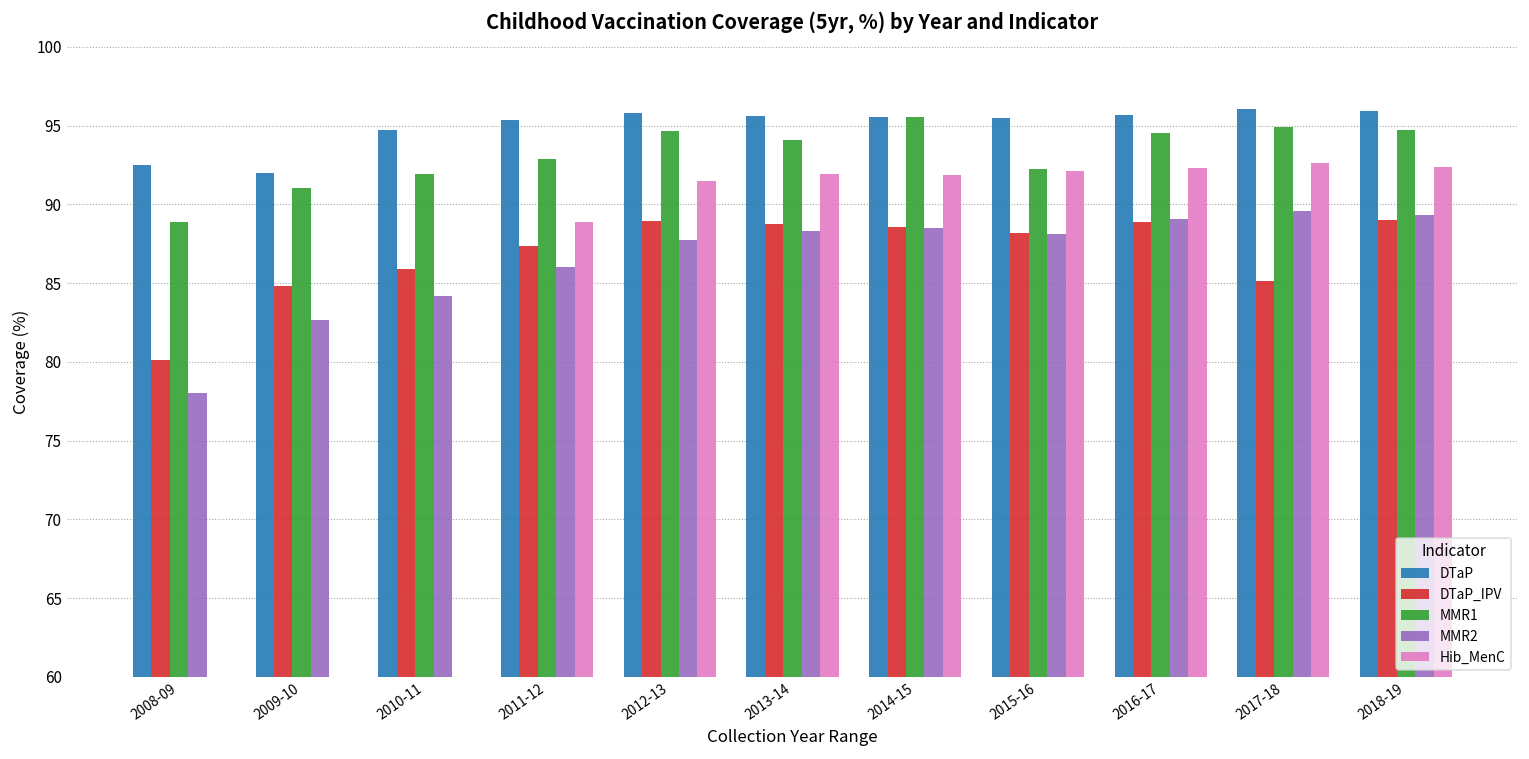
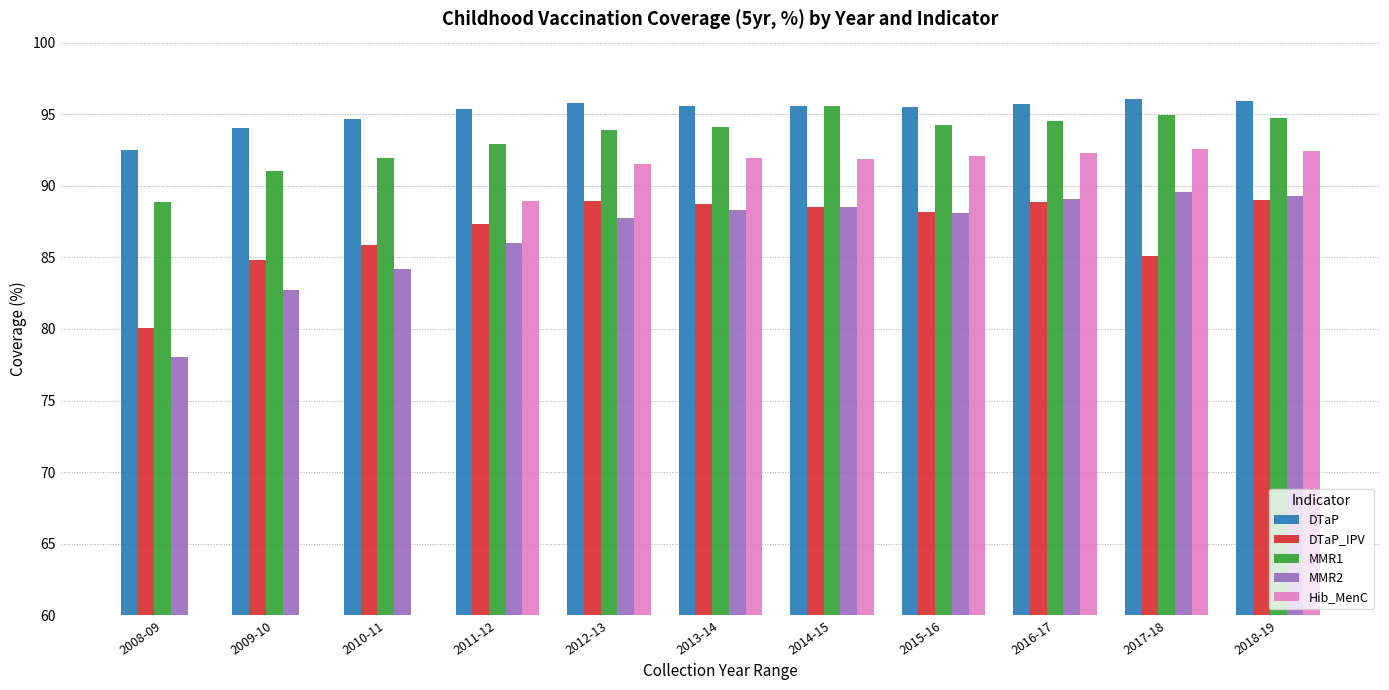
  {
    "DTaP": {
      "2008-09": 92.5,
-     "2009-10": 92.0,
+     "2009-10": 94.0,
      "2010-11": 94.7,
      "2011-12": 95.4,
      "2012-13": 95.8,
      "2013-14": 95.6,
      "2014-15": 95.6,
      "2015-16": 95.5,
      "2016-17": 95.7,
      "2017-18": 96.1,
      "2018-19": 95.9
    },
    "DTaP_IPV": {
      "2008-09": 80.1,
      "2009-10": 84.8,
      "2010-11": 85.9,
      "2011-12": 87.4,
      "2012-13": 89.0,
      "2013-14": 88.8,
      "2014-15": 88.5,
      "2015-16": 88.2,
      "2016-17": 88.9,
      "2017-18": 85.1,
      "2018-19": 89.0
    },
    "MMR1": {
      "2008-09": 88.9,
      "2009-10": 91.0,
      "2010-11": 91.9,
      "2011-12": 92.9,
-     "2012-13": 94.7,
+     "2012-13": 93.9,
      "2013-14": 94.1,
      "2014-15": 95.5,
-     "2015-16": 92.2,
+     "2015-16": 94.3,
      "2016-17": 94.6,
      "2017-18": 94.9,
      "2018-19": 94.7
    },
    "MMR2": {
      "2008-09": 78.0,
      "2009-10": 82.7,
      "2010-11": 84.2,
      "2011-12": 86.0,
      "2012-13": 87.7,
      "2013-14": 88.3,
      "2014-15": 88.5,
      "2015-16": 88.1,
      "2016-17": 89.1,
      "2017-18": 89.6,
      "2018-19": 89.3
    },
    "Hib_MenC": {
      "2011-12": 88.9,
      "2012-13": 91.5,
      "2013-14": 91.9,
      "2014-15": 91.9,
      "2015-16": 92.1,
      "2016-17": 92.3,
      "2017-18": 92.6,
      "2018-19": 92.4
    }
  }
